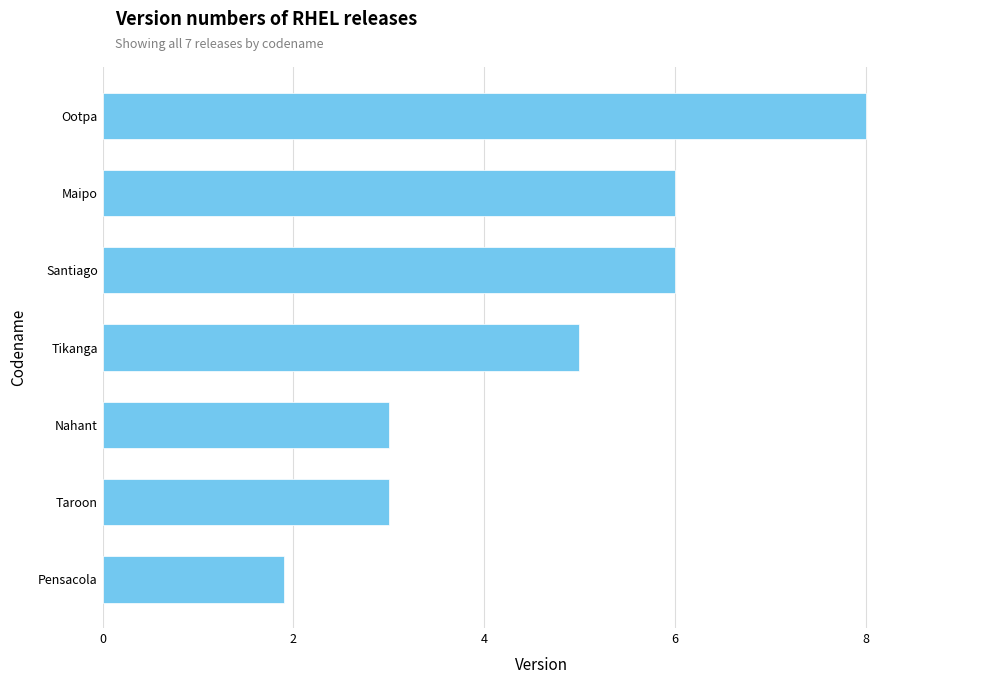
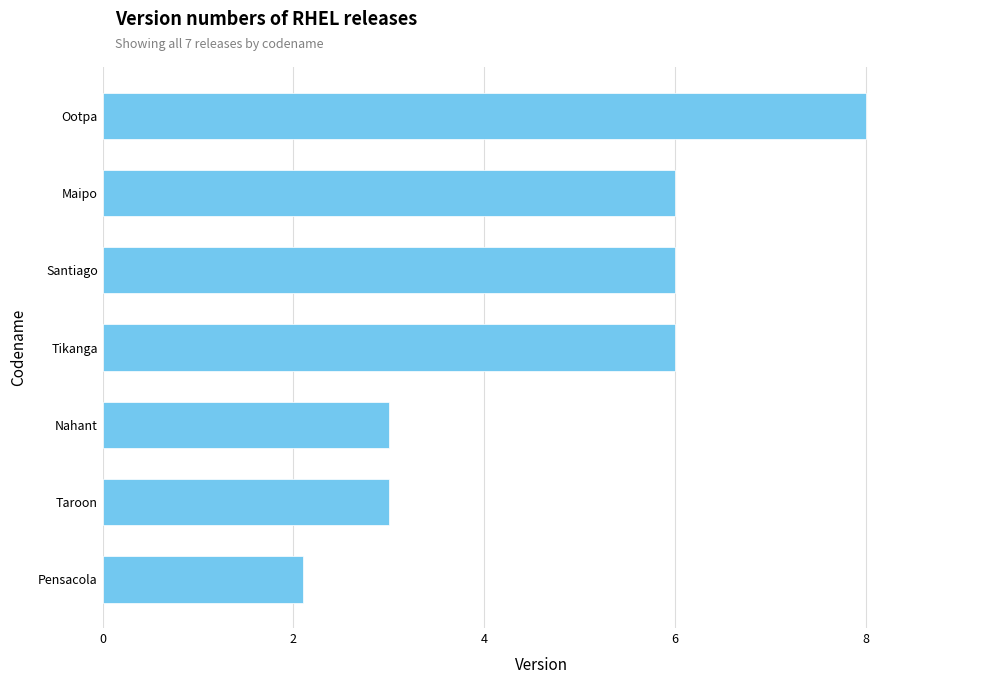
  {
    "Ootpa": 8.0,
    "Maipo": 6.0,
    "Santiago": 6.0,
-   "Tikanga": 5,
+   "Tikanga": 6,
    "Nahant": 3.0,
    "Taroon": 3.0,
-   "Pensacola": 1.9
+   "Pensacola": 2.1
  }
